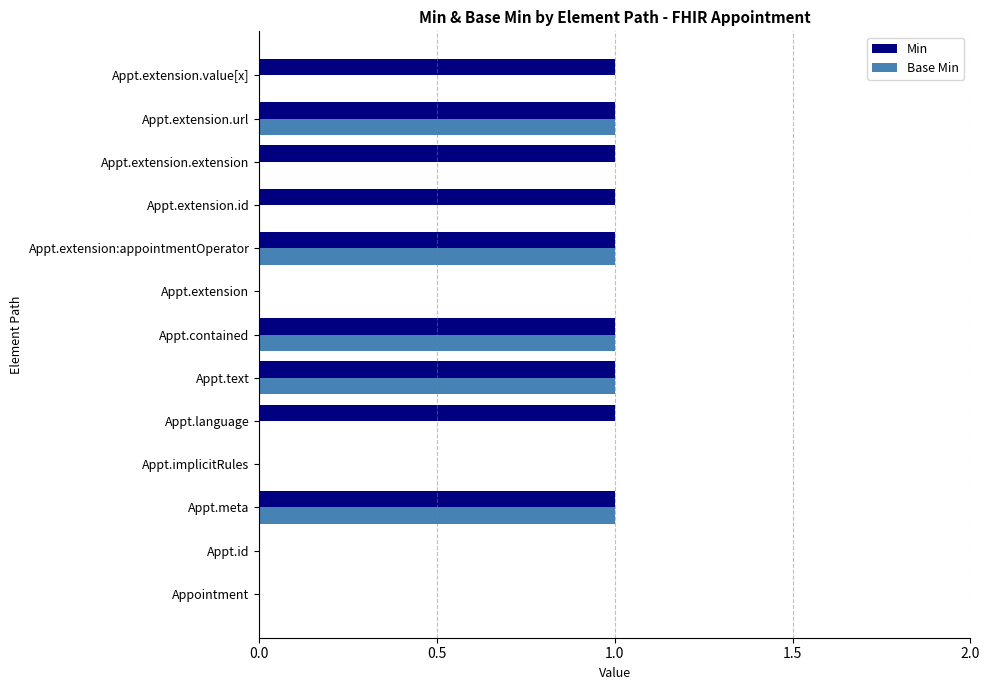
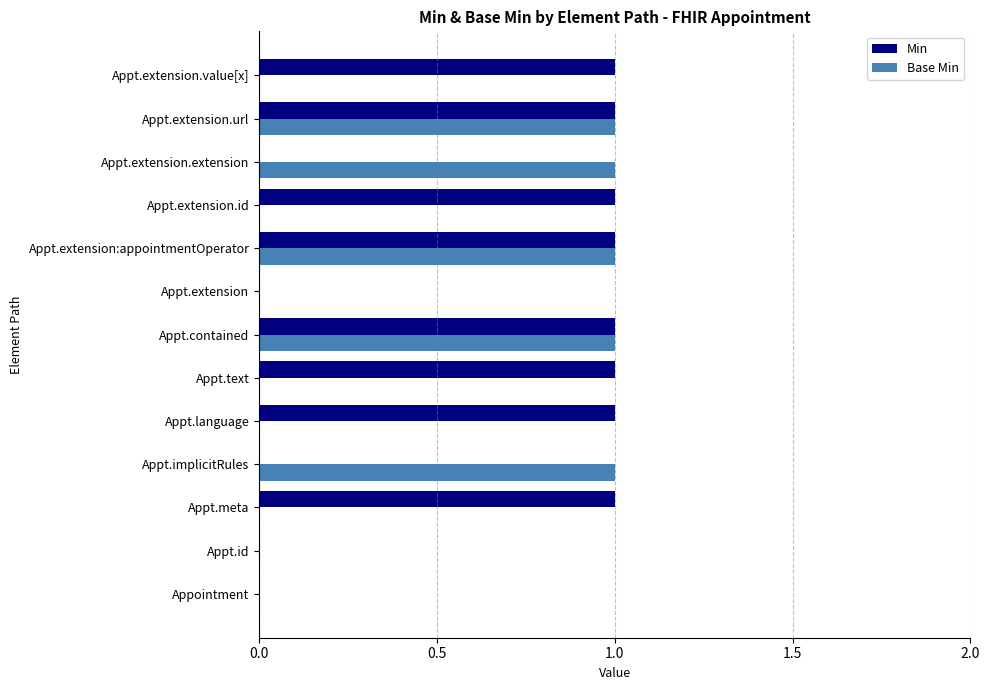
  {
    "Min": {
      "Appt.extension.value[x]": 1,
      "Appt.extension.url": 1,
-     "Appt.extension.extension": 1,
+     "Appt.extension.extension": 0,
      "Appt.extension.id": 1,
      "Appt.extension:appointmentOperator": 1,
      "Appt.extension": 0,
      "Appt.contained": 1,
      "Appt.text": 1,
      "Appt.language": 1,
      "Appt.implicitRules": 0,
      "Appt.meta": 1,
      "Appt.id": 0,
      "Appointment": 0
    },
    "Base Min": {
      "Appt.extension.value[x]": 0,
      "Appt.extension.url": 1,
-     "Appt.extension.extension": 0,
+     "Appt.extension.extension": 1,
      "Appt.extension.id": 0,
      "Appt.extension:appointmentOperator": 1,
      "Appt.extension": 0,
      "Appt.contained": 1,
-     "Appt.text": 1,
+     "Appt.text": 0,
      "Appt.language": 0,
-     "Appt.implicitRules": 0,
-     "Appt.meta": 1,
+     "Appt.implicitRules": 1,
+     "Appt.meta": 0,
      "Appt.id": 0,
      "Appointment": 0
    }
  }
